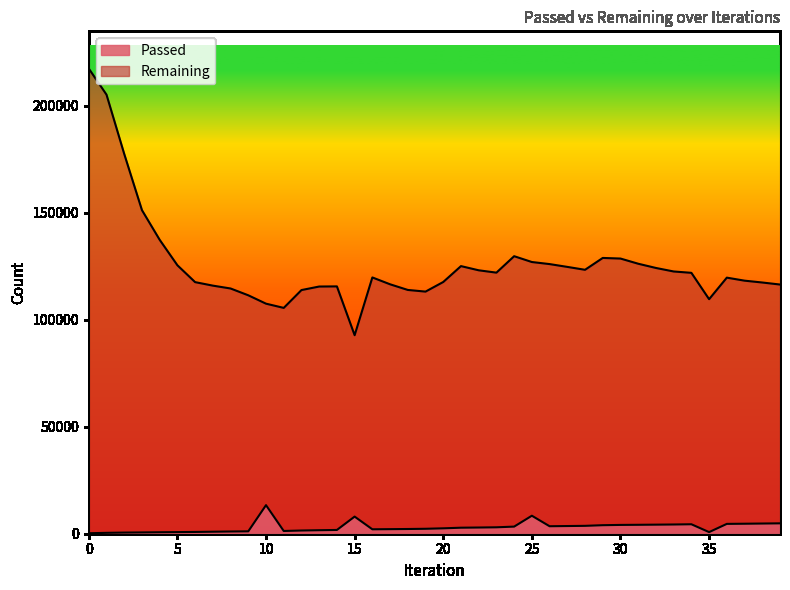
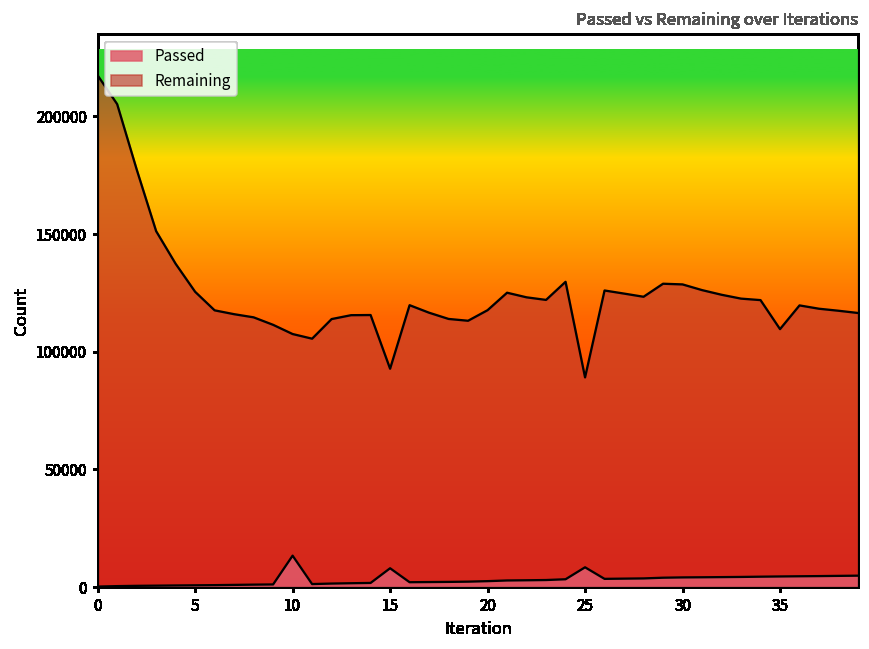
  {
    "Passed": {
      "0": 0,
      "5": 1000,
      "10": 13000,
      "15": 8000,
      "20": 3000,
      "25": 8000,
      "30": 4000,
-     "35": 1000
+     "35": 5000
    },
    "Remaining": {
      "0": 217000,
      "5": 125000,
      "10": 108000,
      "15": 93000,
      "20": 118000,
-     "25": 127000,
+     "25": 89000,
      "30": 129000,
      "35": 110000
    }
  }
